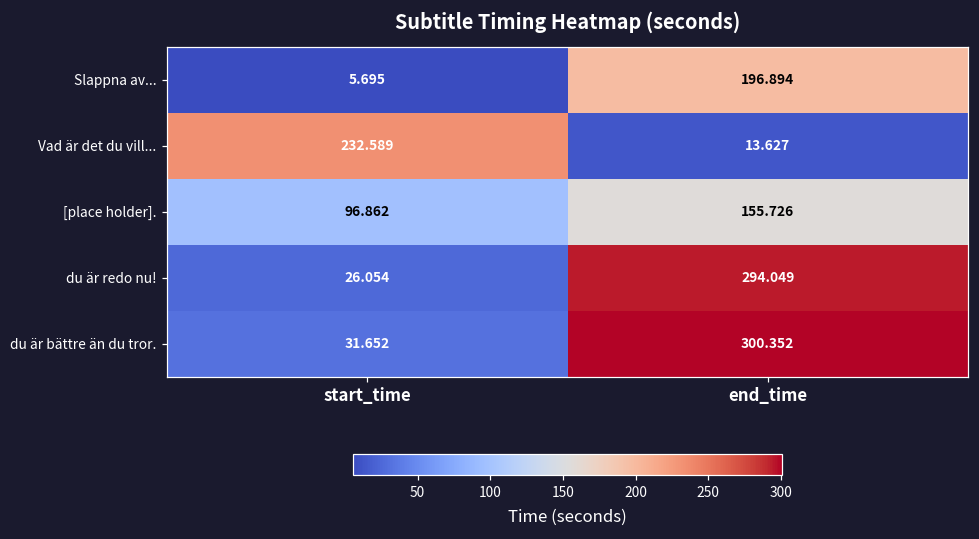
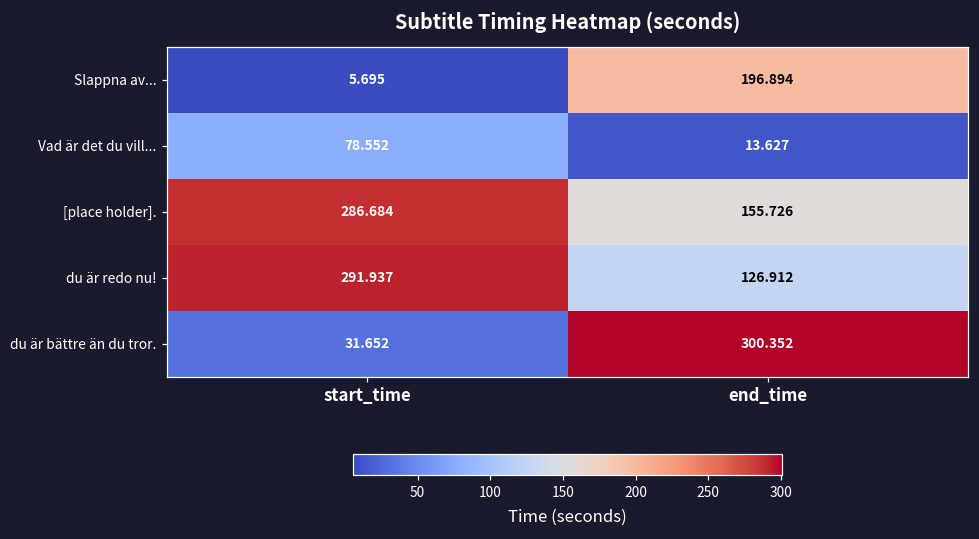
  {
    "Slappna av...": {
      "start_time": 5.695,
      "end_time": 196.894
    },
    "Vad är det du vill...": {
-     "start_time": 232.589,
+     "start_time": 78.552,
      "end_time": 13.627
    },
    "[place holder].": {
-     "start_time": 96.862,
+     "start_time": 286.684,
      "end_time": 155.726
    },
    "du är redo nu!": {
-     "start_time": 26.054,
-     "end_time": 294.049
+     "start_time": 291.937,
+     "end_time": 126.912
    },
    "du är bättre än du tror.": {
      "start_time": 31.652,
      "end_time": 300.352
    }
  }
